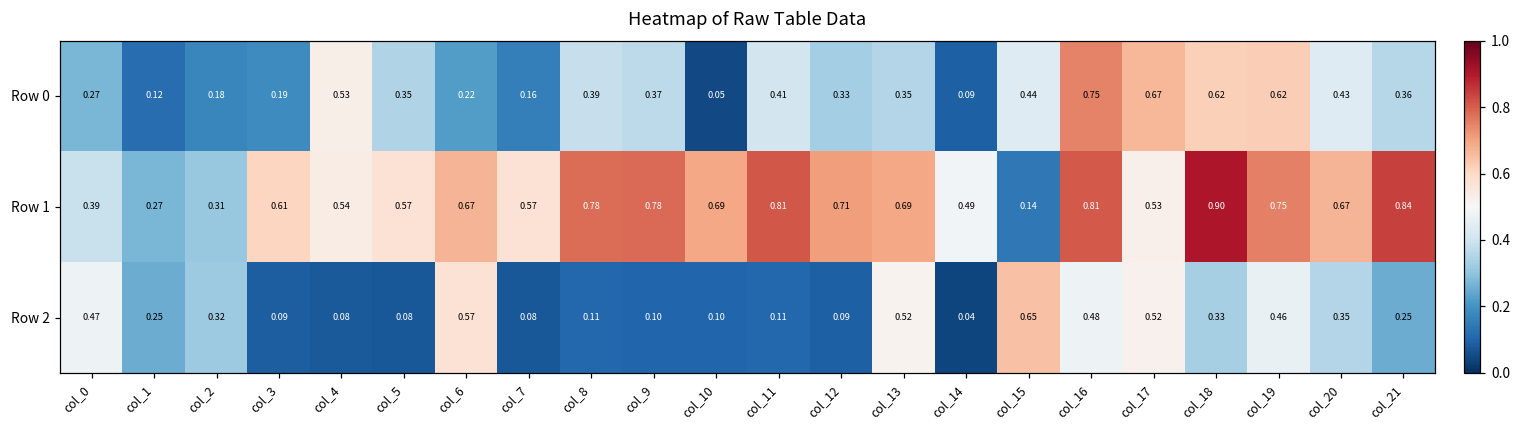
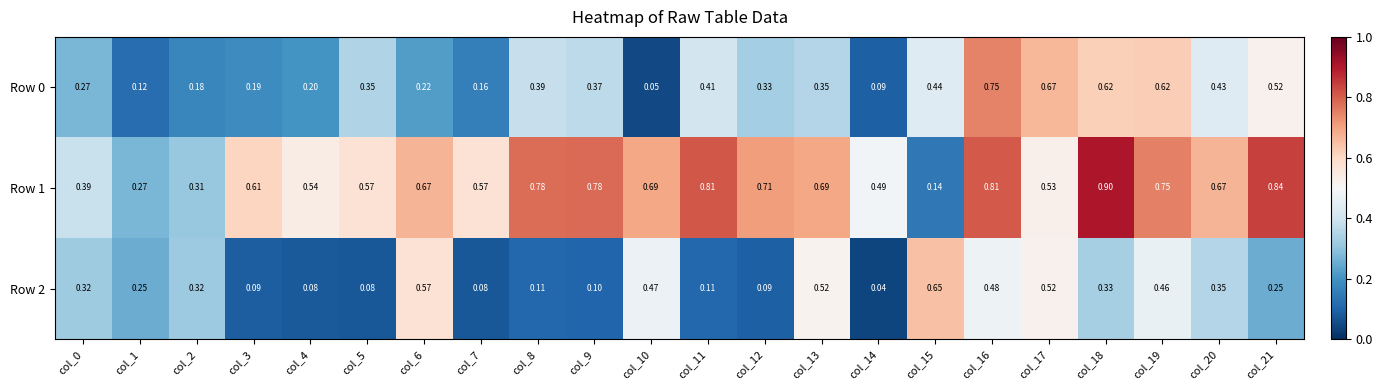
  {
    "Row 0": {
      "col_0": 0.27,
      "col_1": 0.12,
      "col_2": 0.18,
      "col_3": 0.19,
-     "col_4": 0.53,
+     "col_4": 0.20,
      "col_5": 0.35,
      "col_6": 0.22,
      "col_7": 0.16,
      "col_8": 0.39,
      "col_9": 0.37,
      "col_10": 0.05,
      "col_11": 0.41,
      "col_12": 0.33,
      "col_13": 0.35,
      "col_14": 0.09,
      "col_15": 0.44,
      "col_16": 0.75,
      "col_17": 0.67,
      "col_18": 0.62,
      "col_19": 0.62,
      "col_20": 0.43,
-     "col_21": 0.36
+     "col_21": 0.52
    },
    "Row 1": {
      "col_0": 0.39,
      "col_1": 0.27,
      "col_2": 0.31,
      "col_3": 0.61,
      "col_4": 0.54,
      "col_5": 0.57,
      "col_6": 0.67,
      "col_7": 0.57,
      "col_8": 0.78,
      "col_9": 0.78,
      "col_10": 0.69,
      "col_11": 0.81,
      "col_12": 0.71,
      "col_13": 0.69,
      "col_14": 0.49,
      "col_15": 0.14,
      "col_16": 0.81,
      "col_17": 0.53,
      "col_18": 0.90,
      "col_19": 0.75,
      "col_20": 0.67,
      "col_21": 0.84
    },
    "Row 2": {
-     "col_0": 0.47,
+     "col_0": 0.32,
      "col_1": 0.25,
      "col_2": 0.32,
      "col_3": 0.09,
      "col_4": 0.08,
      "col_5": 0.08,
      "col_6": 0.57,
      "col_7": 0.08,
      "col_8": 0.11,
      "col_9": 0.10,
-     "col_10": 0.10,
+     "col_10": 0.47,
      "col_11": 0.11,
      "col_12": 0.09,
      "col_13": 0.52,
      "col_14": 0.04,
      "col_15": 0.65,
      "col_16": 0.48,
      "col_17": 0.52,
      "col_18": 0.33,
      "col_19": 0.46,
      "col_20": 0.35,
      "col_21": 0.25
    }
  }
